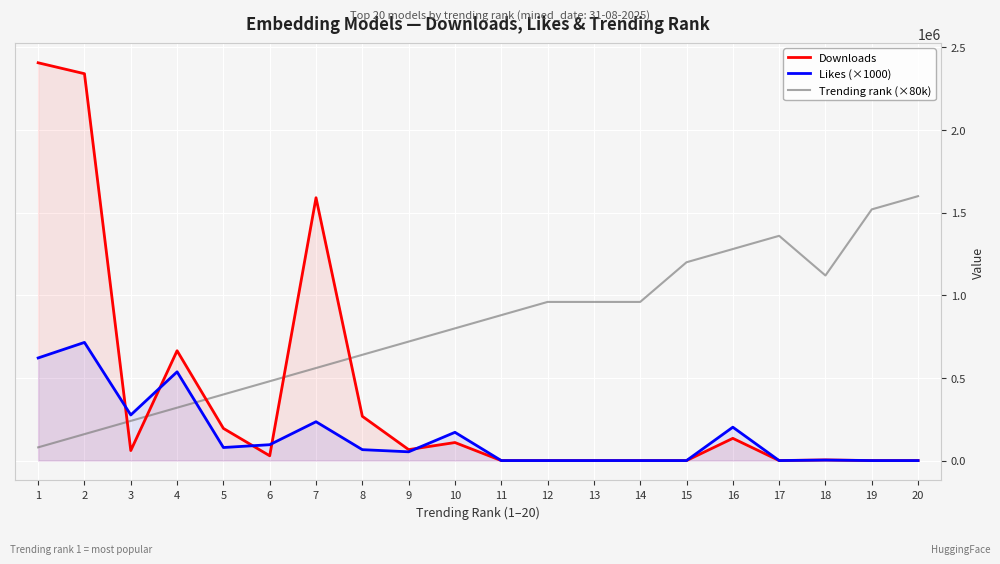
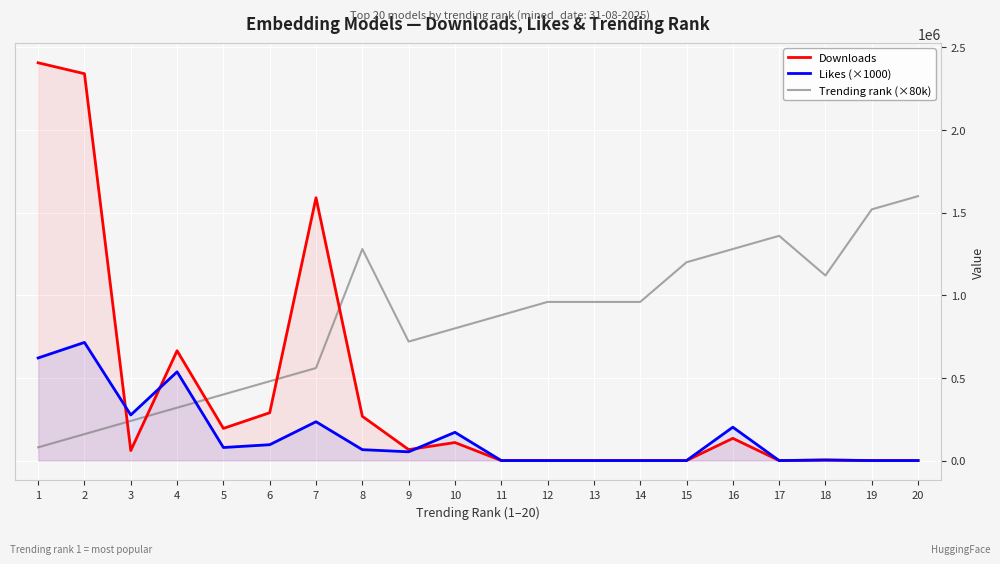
  {
    "Downloads": {
      "1": 2410000,
      "2": 2340000,
      "3": 60000,
      "4": 660000,
      "5": 190000,
-     "6": 30000,
+     "6": 290000,
      "7": 1590000,
      "8": 270000,
      "10": 110000,
      "16": 130000
    },
    "Likes (×1000)": {
      "1": 620000,
      "2": 720000,
      "3": 280000,
      "4": 540000,
      "5": 80000,
      "6": 100000,
      "7": 240000,
      "8": 70000,
      "10": 170000,
      "16": 200000
    },
    "Trending rank (×80k)": {
      "1": 80000,
      "2": 160000,
      "3": 240000,
      "4": 320000,
      "5": 400000,
      "6": 480000,
      "7": 560000,
-     "8": 640000,
+     "8": 1280000,
      "9": 720000,
      "10": 800000,
      "11": 880000,
      "12": 960000,
      "13": 960000,
      "14": 960000,
      "15": 1200000,
      "16": 1280000,
      "17": 1360000,
      "18": 1120000,
      "19": 1520000,
      "20": 1600000
    }
  }
